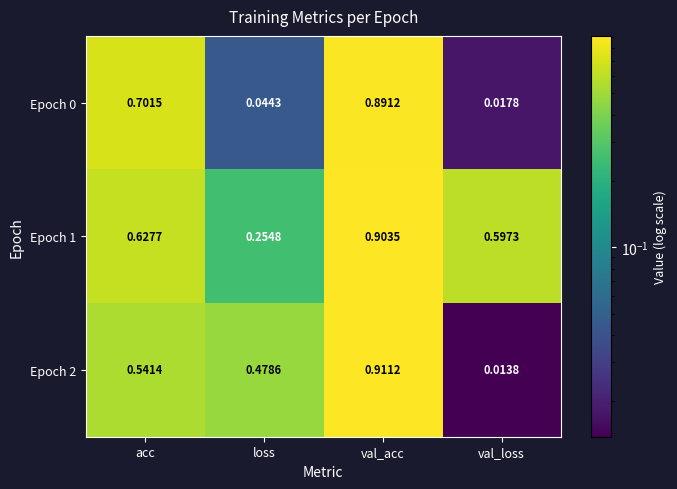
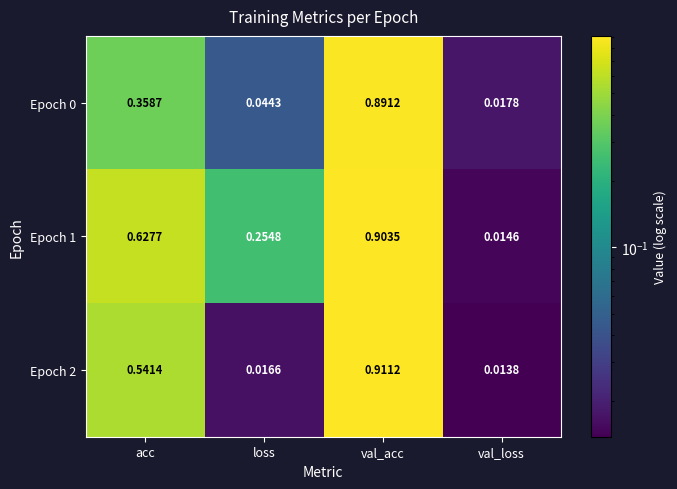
  {
    "Epoch 0": {
-     "acc": 0.7015,
+     "acc": 0.3587,
      "loss": 0.0443,
      "val_acc": 0.8912,
      "val_loss": 0.0178
    },
    "Epoch 1": {
      "acc": 0.6277,
      "loss": 0.2548,
      "val_acc": 0.9035,
-     "val_loss": 0.5973
+     "val_loss": 0.0146
    },
    "Epoch 2": {
      "acc": 0.5414,
-     "loss": 0.4786,
+     "loss": 0.0166,
      "val_acc": 0.9112,
      "val_loss": 0.0138
    }
  }
